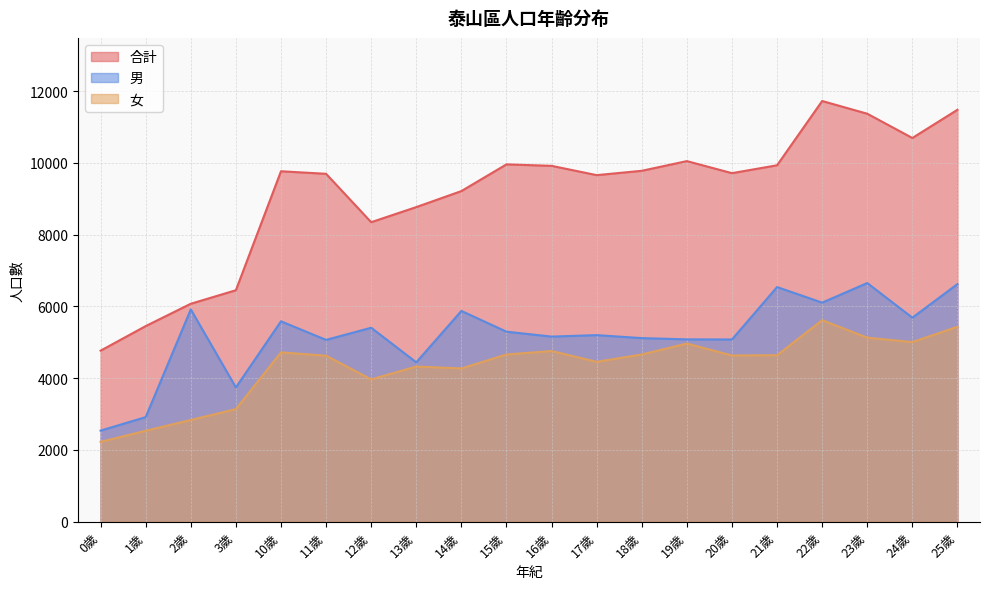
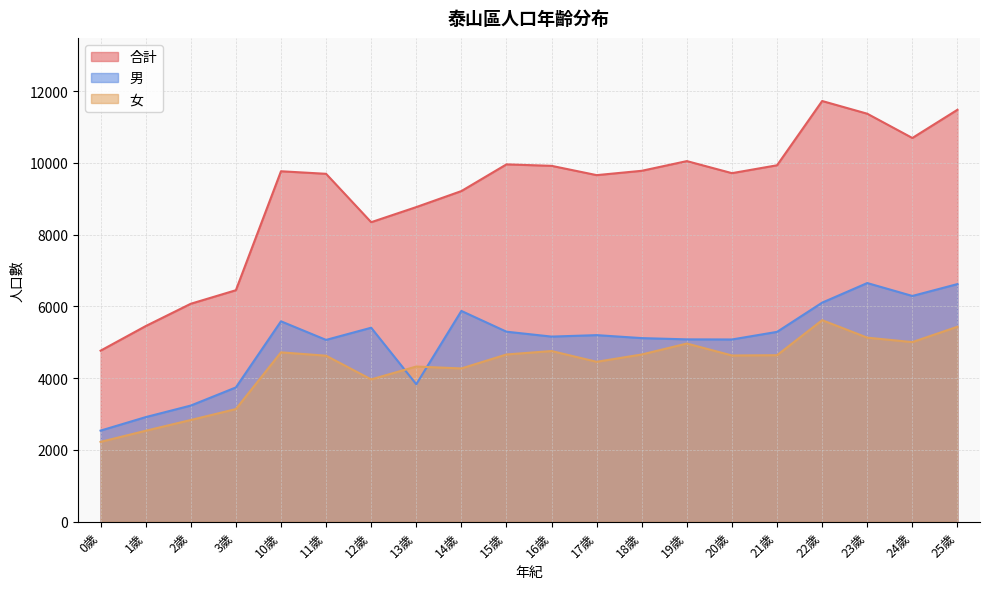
  {
    "男": {
      "0歲": 2500,
      "1歲": 2900,
-     "2歲": 5900,
+     "2歲": 3200,
      "3歲": 3700,
      "10歲": 5600,
      "11歲": 5100,
      "12歲": 5400,
-     "13歲": 4400,
+     "13歲": 3800,
      "14歲": 5900,
      "15歲": 5300,
      "16歲": 5200,
      "17歲": 5200,
      "18歲": 5100,
      "19歲": 5100,
      "20歲": 5100,
-     "21歲": 6500,
+     "21歲": 5300,
      "22歲": 6100,
      "23歲": 6700,
-     "24歲": 5700,
+     "24歲": 6300,
      "25歲": 6600
    }
  }
